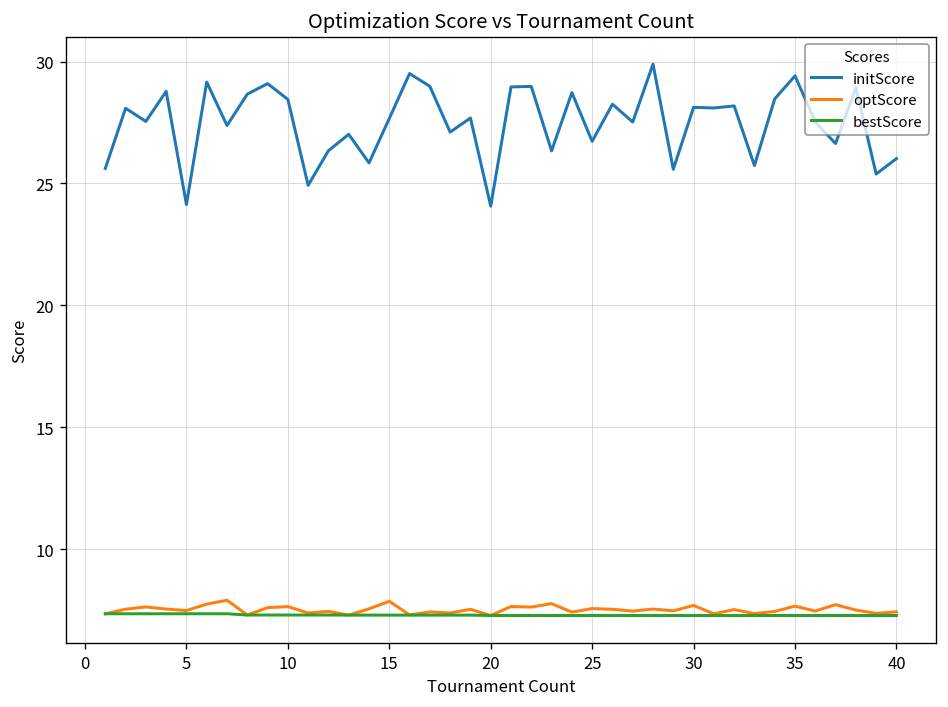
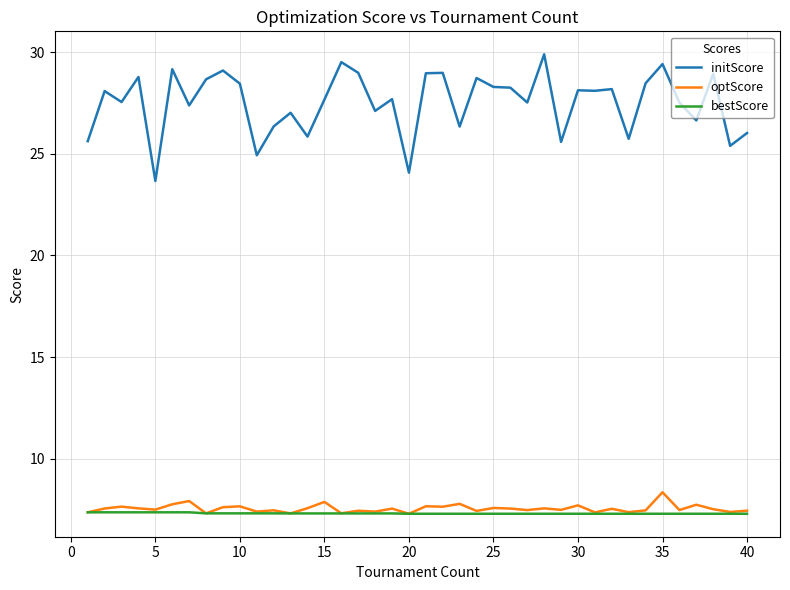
  {
    "initScore": {
-     "5": 24.1,
+     "5": 23.7,
      "10": 28.4,
      "15": 27.7,
      "20": 24.1,
-     "25": 26.7,
+     "25": 28.3,
      "30": 28.1,
      "35": 29.4,
      "40": 26.0
    },
    "optScore": {
      "5": 7.5,
      "10": 7.7,
      "15": 7.9,
      "25": 7.6,
      "30": 7.7,
-     "35": 7.7,
+     "35": 8.3,
      "40": 7.4
    },
    "bestScore": {
      "5": 7.4,
      "10": 7.3,
      "15": 7.3,
      "25": 7.3,
      "30": 7.3,
      "35": 7.3,
      "40": 7.3
    }
  }
